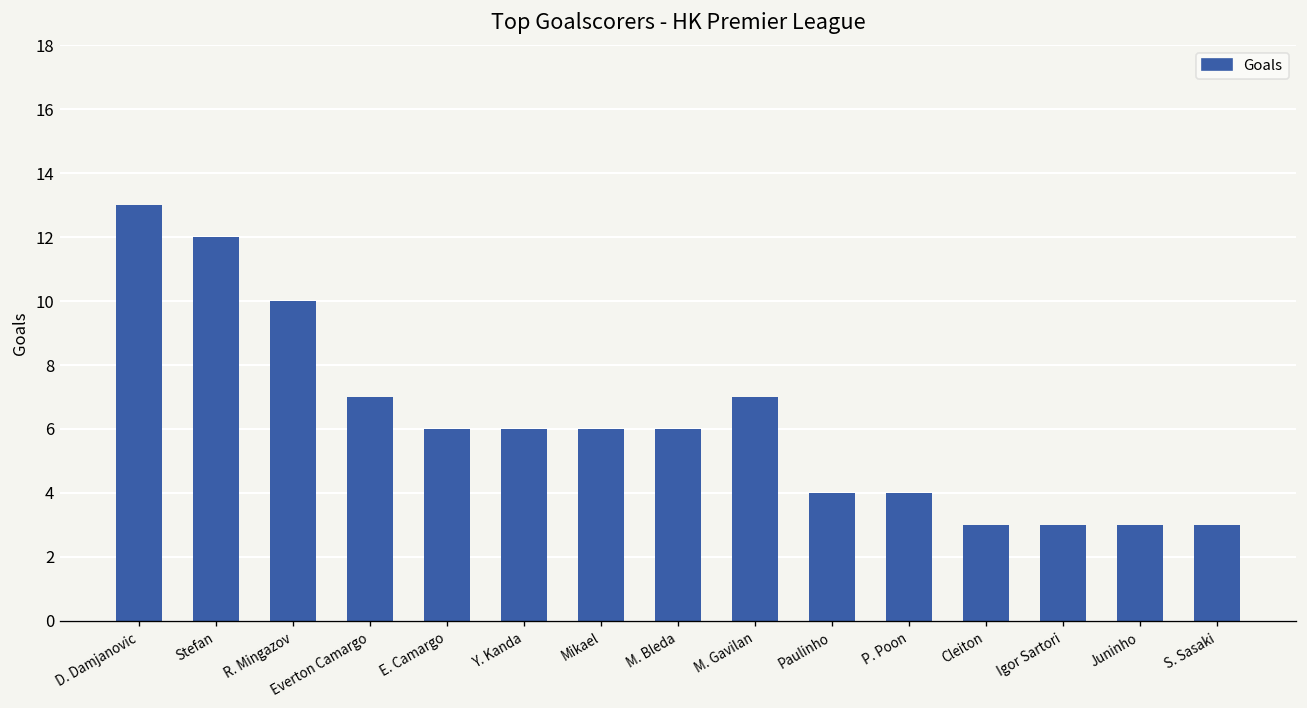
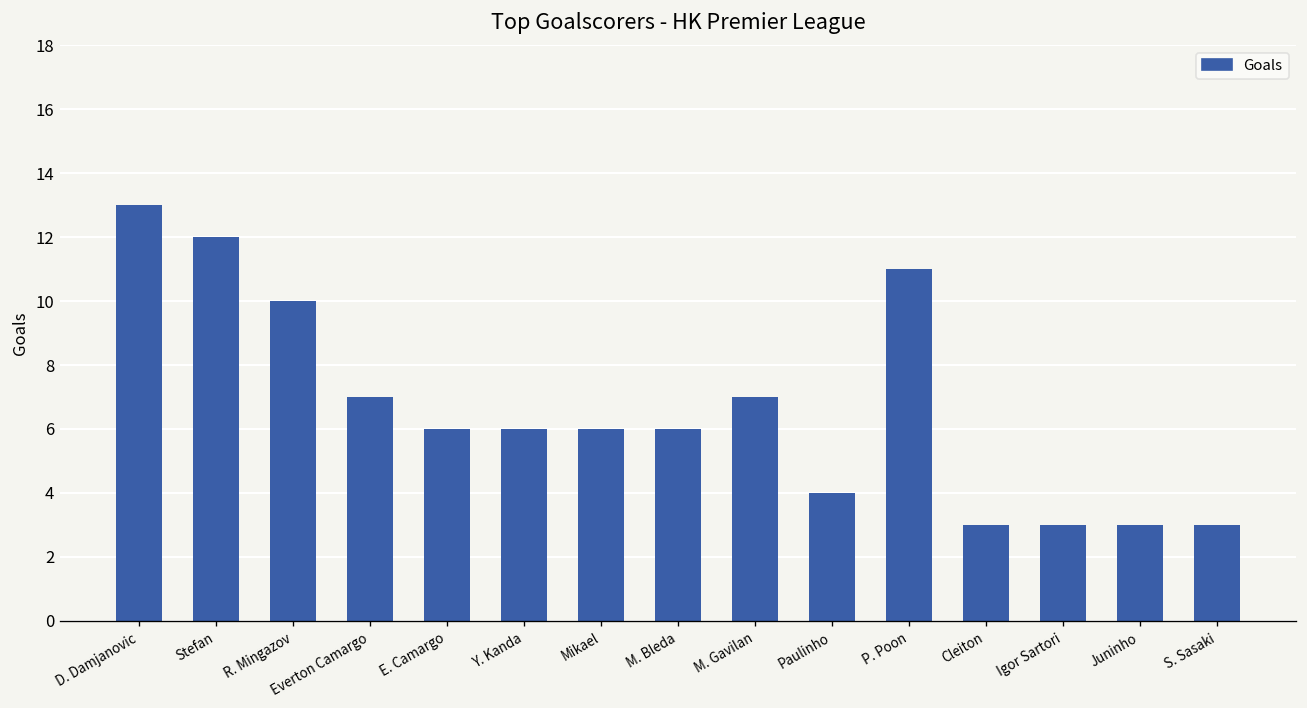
  {
    "D. Damjanovic": 13,
    "Stefan": 12,
    "R. Mingazov": 10,
    "Everton Camargo": 7,
    "E. Camargo": 6,
    "Y. Kanda": 6,
    "Mikael": 6,
    "M. Bleda": 6,
    "M. Gavilan": 7,
    "Paulinho": 4,
-   "P. Poon": 4,
+   "P. Poon": 11,
    "Cleiton": 3,
    "Igor Sartori": 3,
    "Juninho": 3,
    "S. Sasaki": 3
  }
